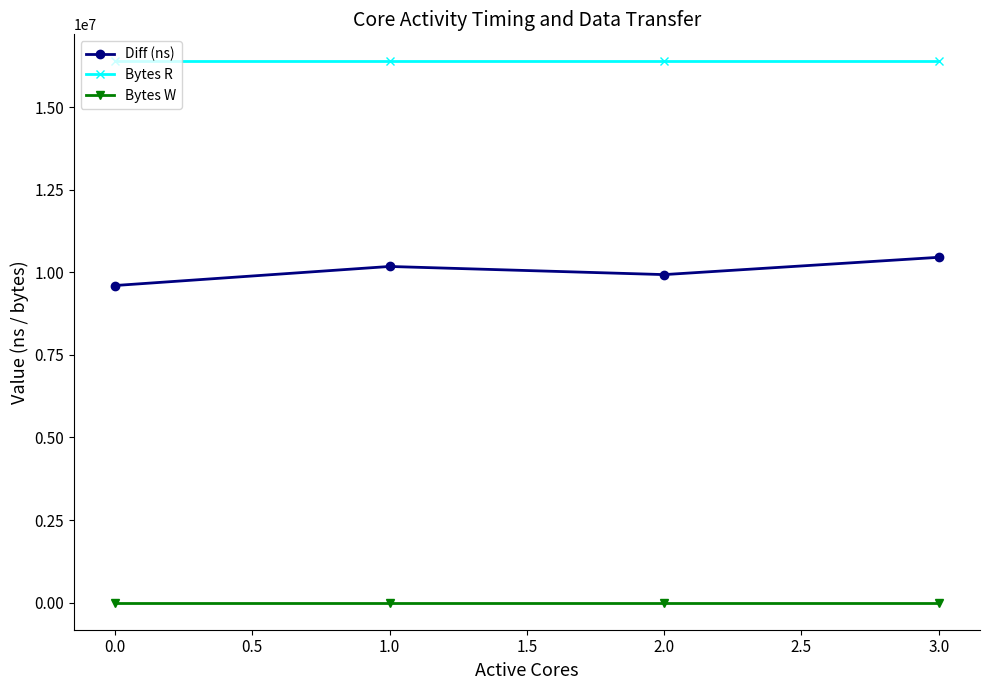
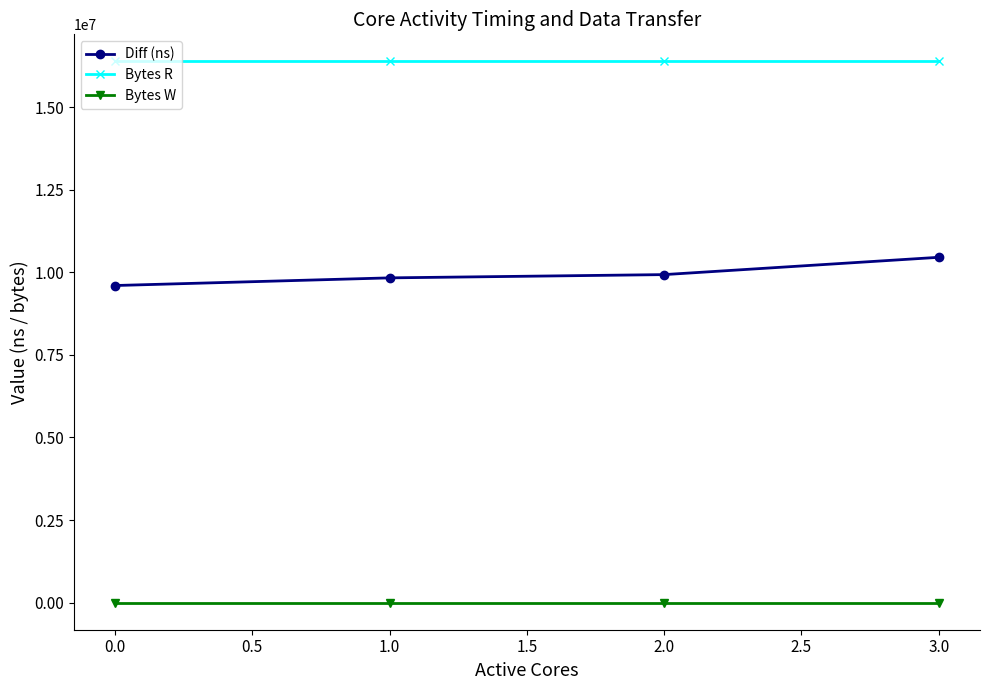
  {
    "Diff (ns)": {
      "0.0": 9600000,
-     "1.0": 10200000,
+     "1.0": 9800000,
      "2.0": 9900000,
      "3.0": 10500000
    },
    "Bytes R": {
      "1.0": 16400000,
      "2.0": 16400000,
      "3.0": 16400000
    },
    "Bytes W": {
      "0.0": 0,
      "1.0": 0,
      "2.0": 0,
      "3.0": 0
    }
  }
